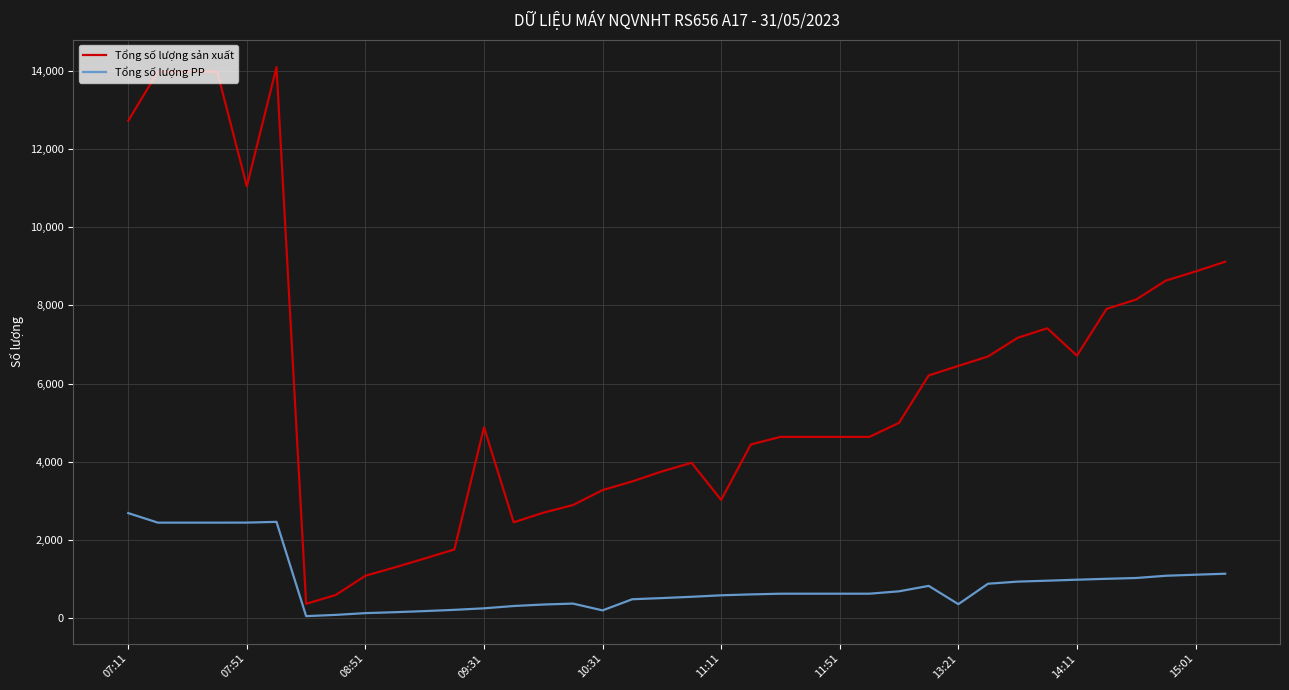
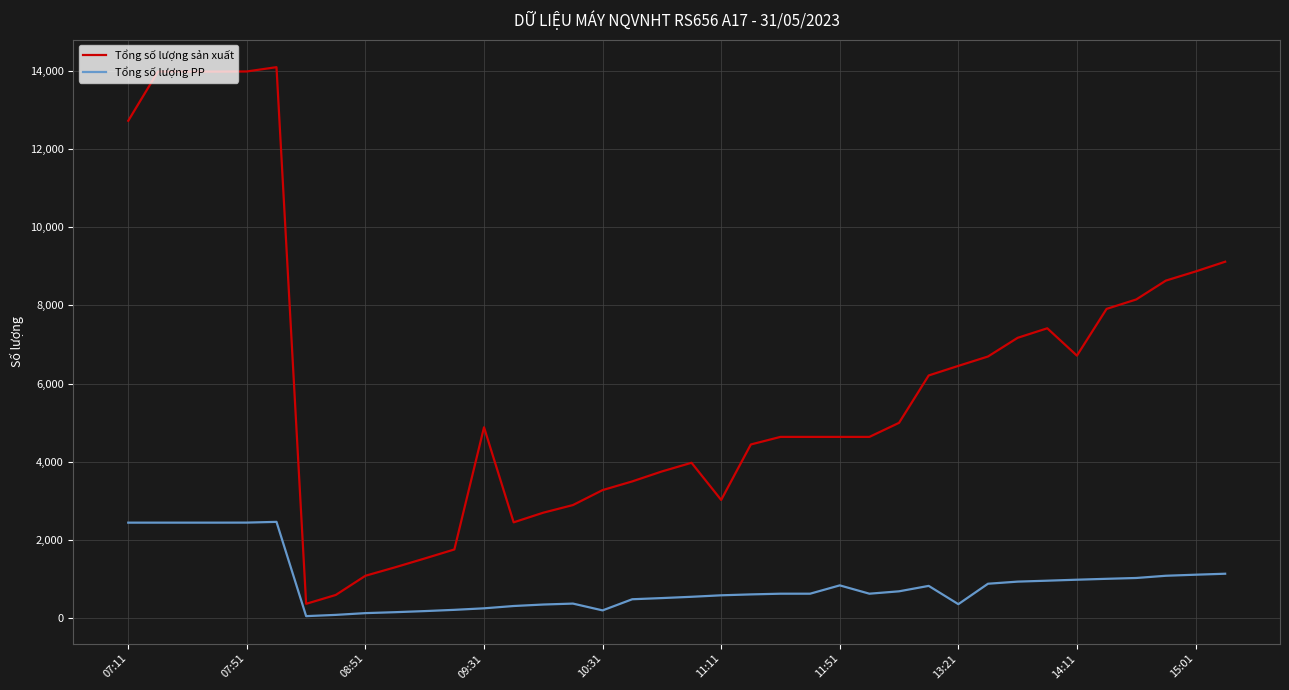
  {
    "Tổng số lượng sản xuất": {
      "07:11": "12,700",
-     "07:51": "11,000",
+     "07:51": "14,000",
      "08:51": "1,100",
      "09:31": "4,900",
      "10:31": "3,300",
      "11:11": "3,000",
      "11:51": "4,600",
      "13:21": "6,500",
      "14:11": "6,700",
      "15:01": "8,900"
    },
    "Tổng số lượng PP": {
-     "07:11": "2,700",
+     "07:11": "2,400",
      "07:51": "2,400",
      "08:51": "100",
      "09:31": "300",
      "10:31": "200",
      "11:11": "600",
-     "11:51": "600",
+     "11:51": "800",
      "13:21": "400",
      "14:11": "1,000",
      "15:01": "1,100"
    }
  }
